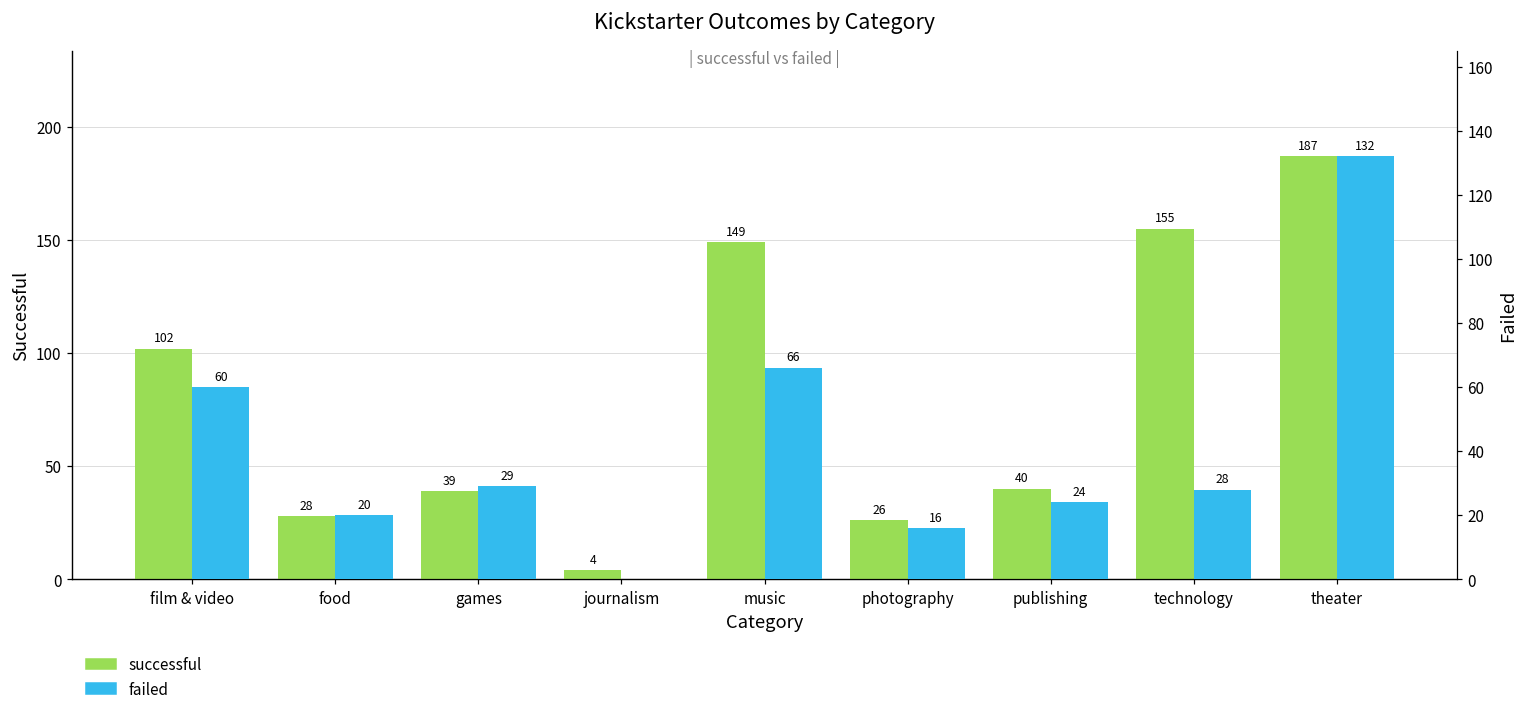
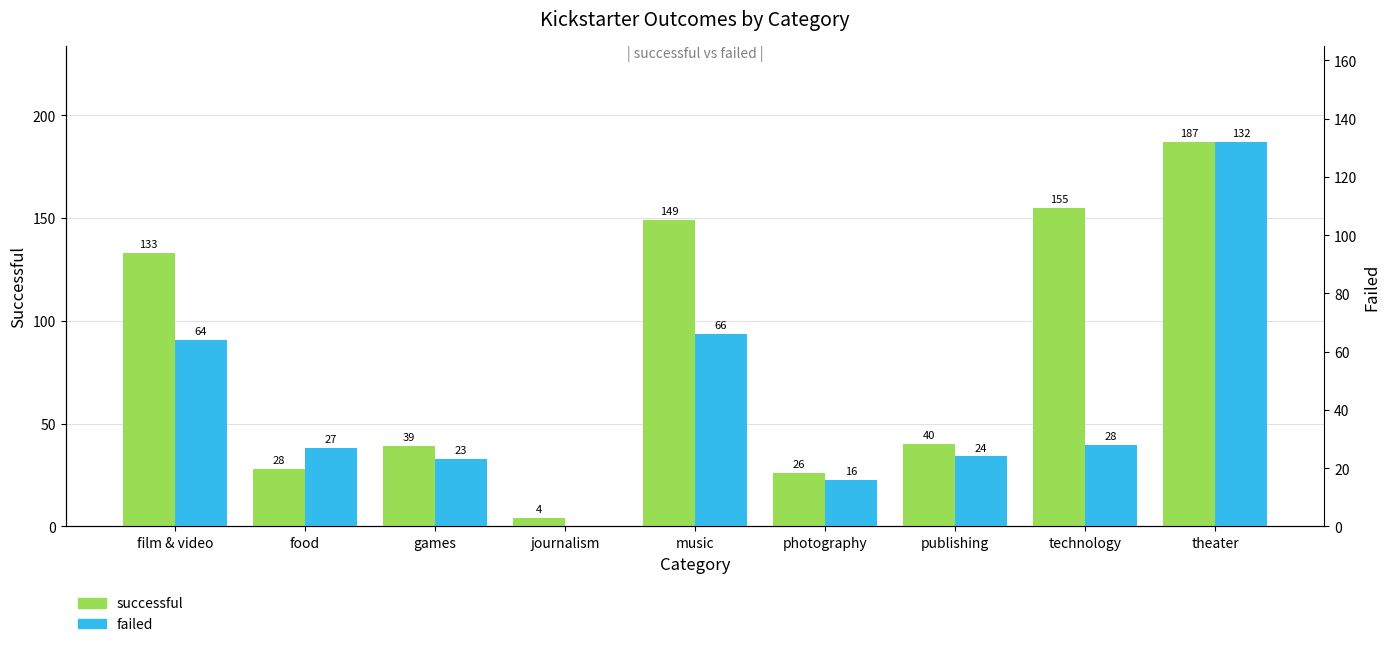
  {
    "successful": {
-     "film & video": 102,
+     "film & video": 133,
      "food": 28,
      "games": 39,
      "journalism": 4,
      "music": 149,
      "photography": 26,
      "publishing": 40,
      "technology": 155,
      "theater": 187
    },
    "failed": {
-     "film & video": 60,
-     "food": 20,
-     "games": 29,
+     "film & video": 64,
+     "food": 27,
+     "games": 23,
      "music": 66,
      "photography": 16,
      "publishing": 24,
      "technology": 28,
      "theater": 132
    }
  }
